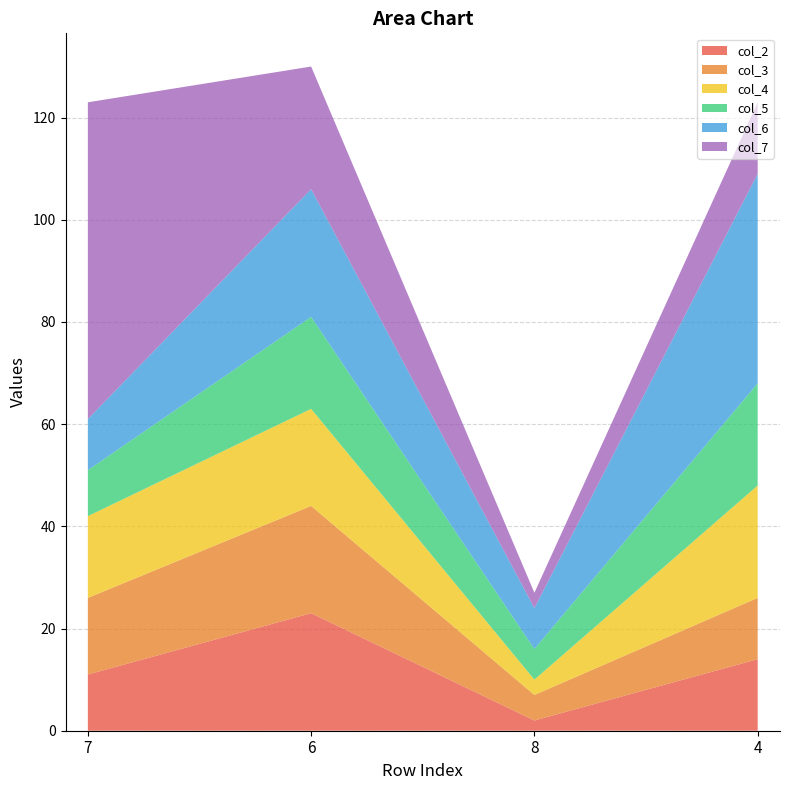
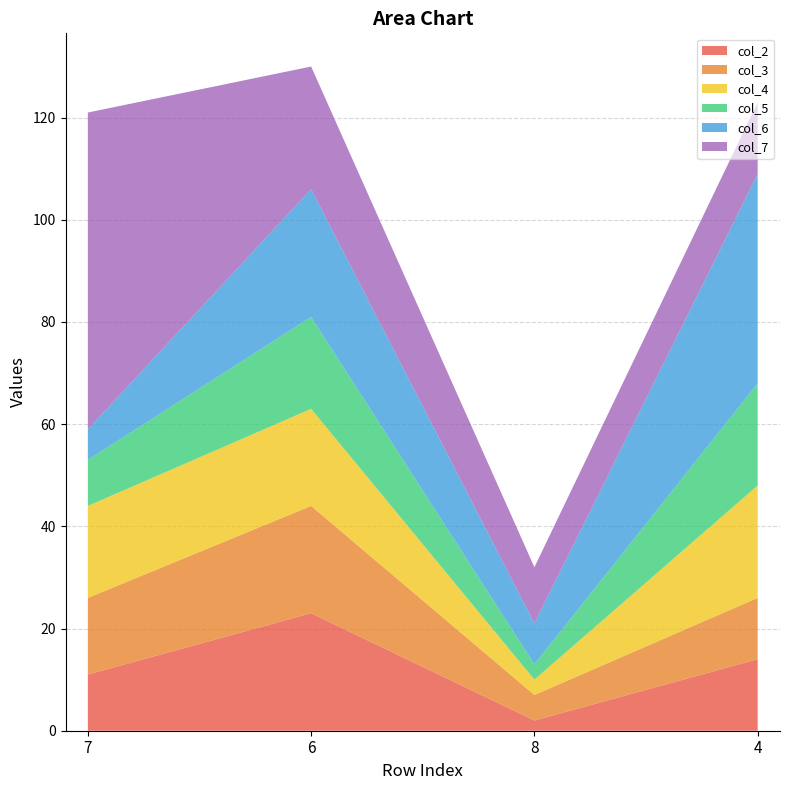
  {
    "col_4": {
-     "7": 16,
+     "7": 18,
      "6": 19,
      "8": 3,
      "4": 22
    },
    "col_5": {
      "7": 9,
      "6": 18,
-     "8": 6,
+     "8": 3,
      "4": 20
    },
    "col_6": {
-     "7": 10,
+     "7": 6,
      "6": 25,
      "8": 8,
      "4": 41
    },
    "col_7": {
      "7": 62,
      "6": 24,
-     "8": 3
+     "8": 11
    }
  }
